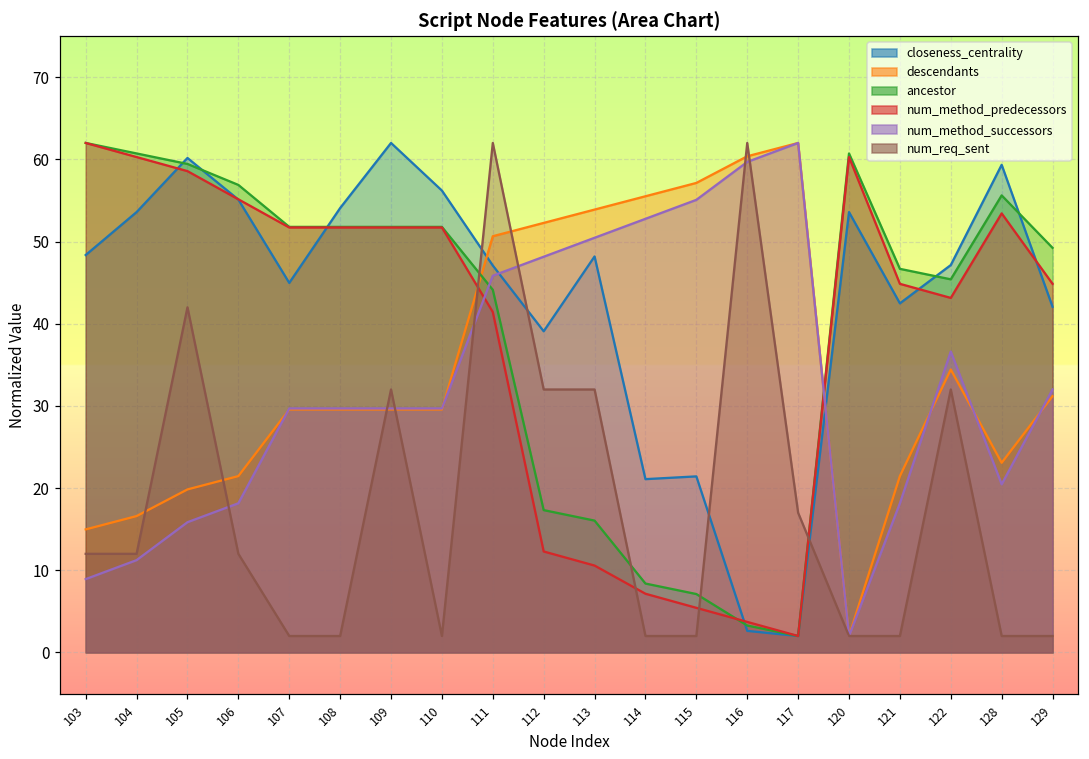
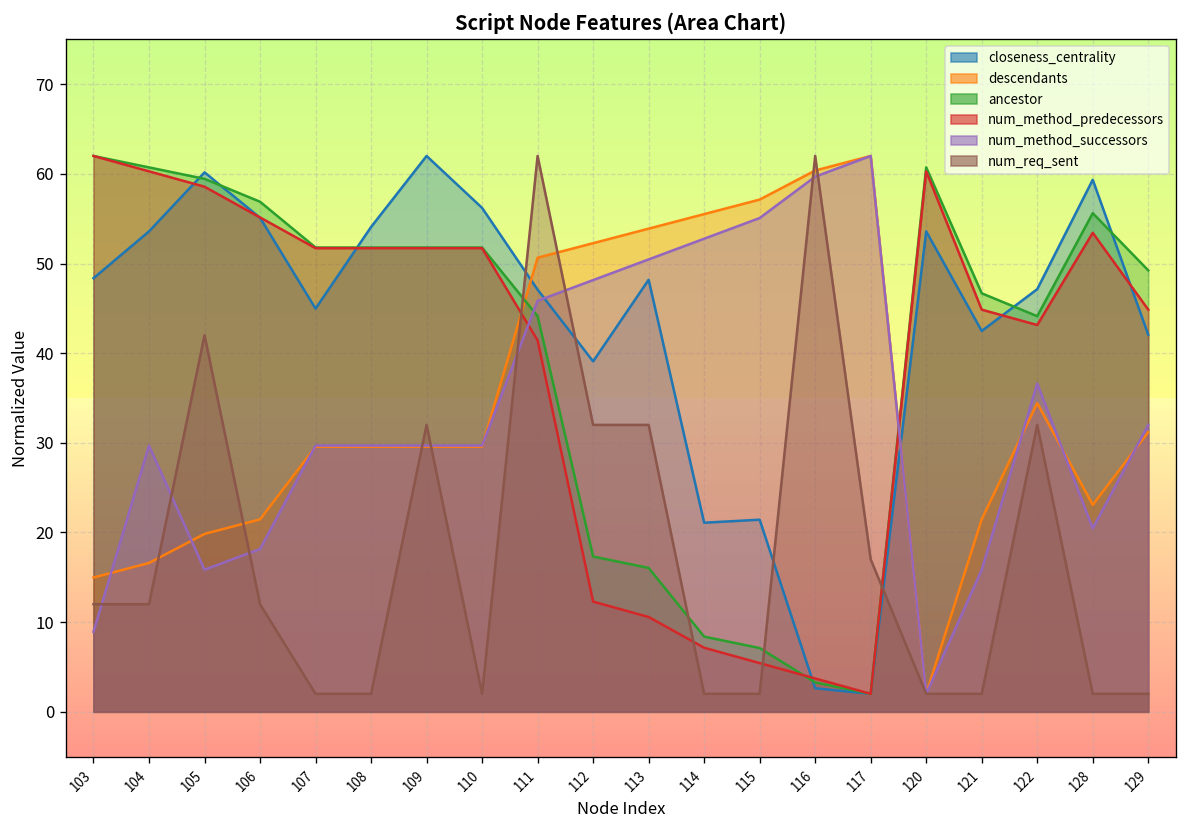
  {
    "closeness_centrality": {
      "103": 48,
      "104": 54,
      "105": 60,
      "107": 45,
      "108": 54,
      "109": 62,
      "110": 56,
      "111": 47,
      "112": 39,
      "113": 48,
      "114": 21,
      "115": 21,
      "116": 3,
      "120": 54,
      "121": 42,
      "122": 47,
      "128": 59,
      "129": 42
    },
    "ancestor": {
      "104": 61,
      "105": 59,
      "106": 57,
      "111": 44,
      "112": 17,
      "113": 16,
      "114": 8,
      "115": 7,
      "116": 3,
      "120": 61,
      "121": 47,
-     "122": 45,
+     "122": 44,
      "128": 56,
      "129": 49
    },
    "num_method_successors": {
      "103": 9,
-     "104": 11,
+     "104": 30,
      "105": 16,
      "106": 18,
      "111": 46,
      "112": 48,
      "113": 50,
      "114": 53,
      "115": 55,
      "116": 60,
-     "121": 18,
+     "121": 16,
      "122": 37,
      "128": 20,
      "129": 32
    }
  }
